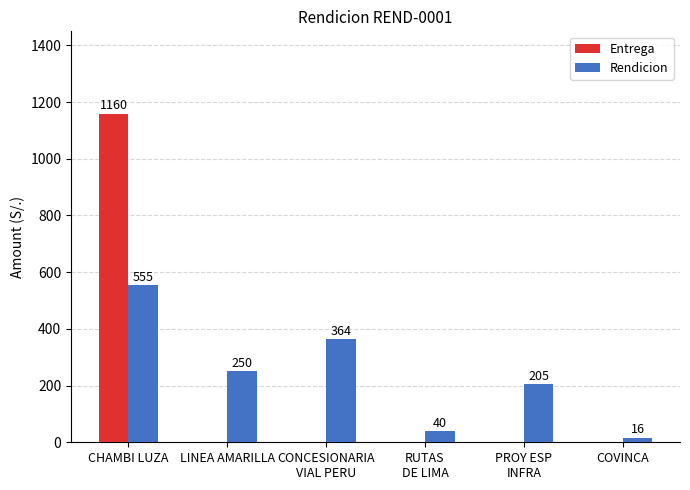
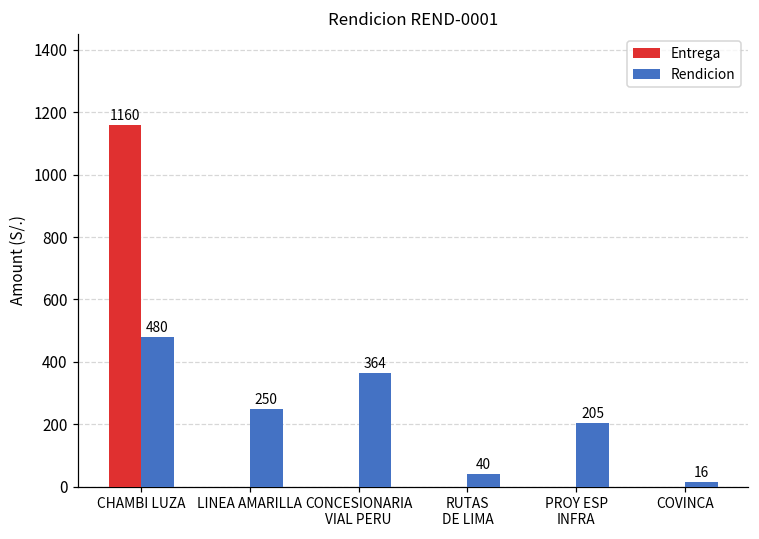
  {
    "Entrega": {
      "CHAMBI LUZA": 1160
    },
    "Rendicion": {
-     "CHAMBI LUZA": 555,
+     "CHAMBI LUZA": 480,
      "LINEA AMARILLA": 250,
      "CONCESIONARIA VIAL PERU": 364,
      "RUTAS DE LIMA": 40,
      "PROY ESP INFRA": 205,
      "COVINCA": 16
    }
  }
